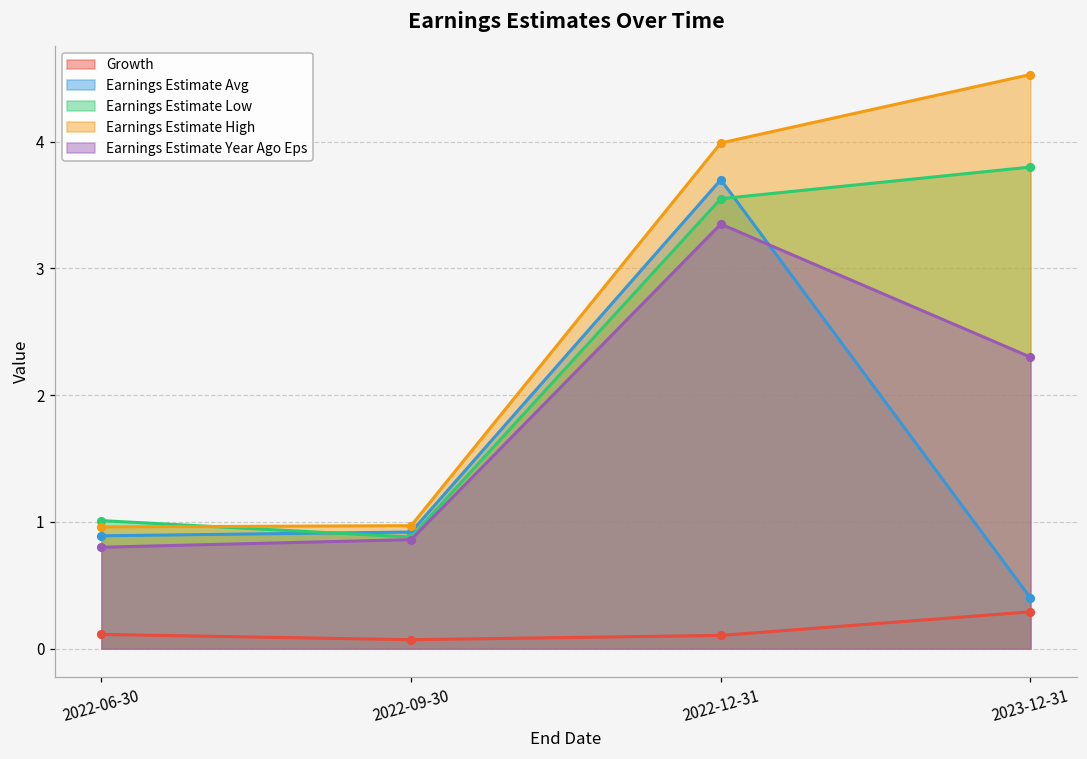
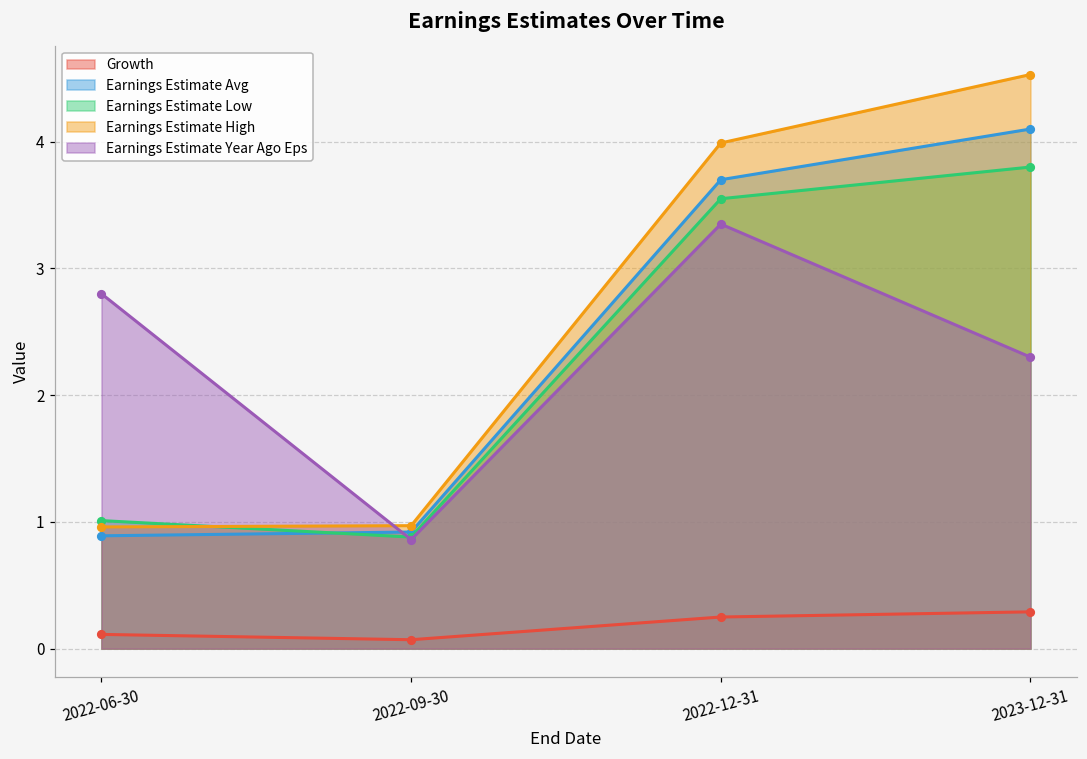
  {
    "Growth": {
      "2022-06-30": 0.11,
      "2022-09-30": 0.07,
-     "2022-12-31": 0.10,
+     "2022-12-31": 0.25,
      "2023-12-31": 0.29
    },
    "Earnings Estimate Avg": {
      "2022-06-30": 0.9,
      "2022-09-30": 0.9,
      "2022-12-31": 3.7,
-     "2023-12-31": 0.4
+     "2023-12-31": 4.1
    },
    "Earnings Estimate Low": {
      "2022-06-30": 1.01,
      "2022-12-31": 3.55,
      "2023-12-31": 3.80
    },
    "Earnings Estimate High": {
      "2022-06-30": 0.96,
      "2022-09-30": 0.97,
      "2022-12-31": 3.99,
      "2023-12-31": 4.53
    },
    "Earnings Estimate Year Ago Eps": {
-     "2022-06-30": 0.8,
+     "2022-06-30": 2.8,
      "2022-12-31": 3.35,
      "2023-12-31": 2.3
    }
  }
